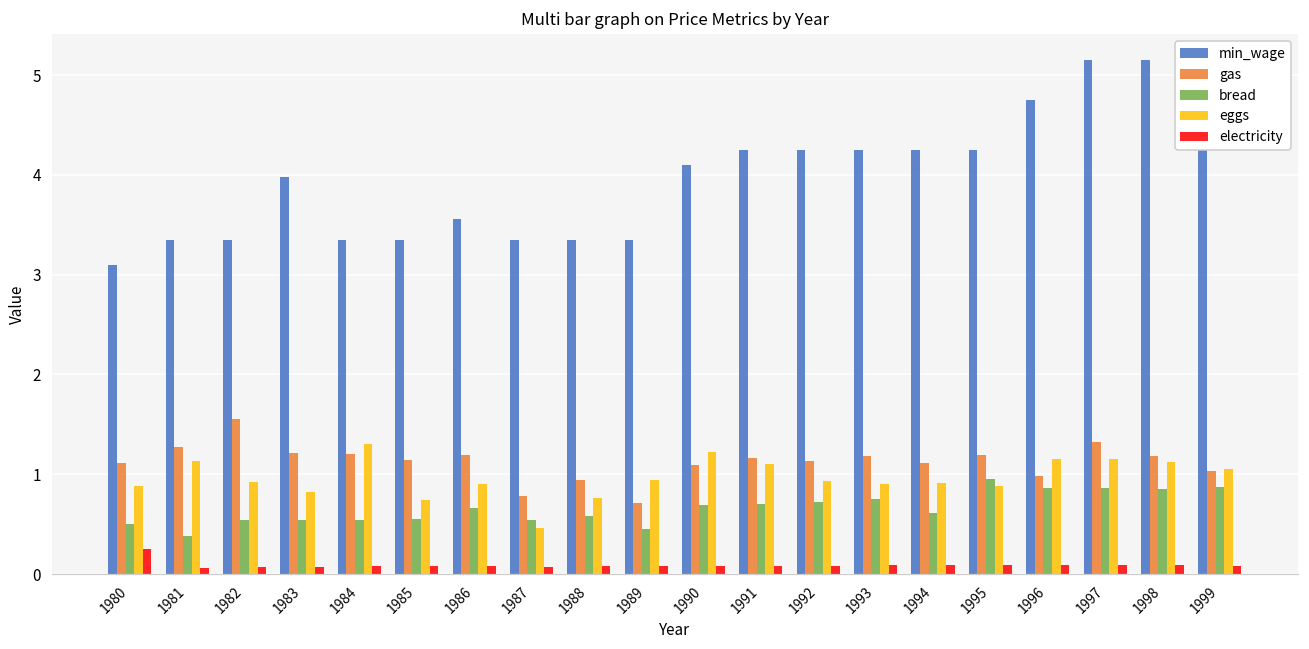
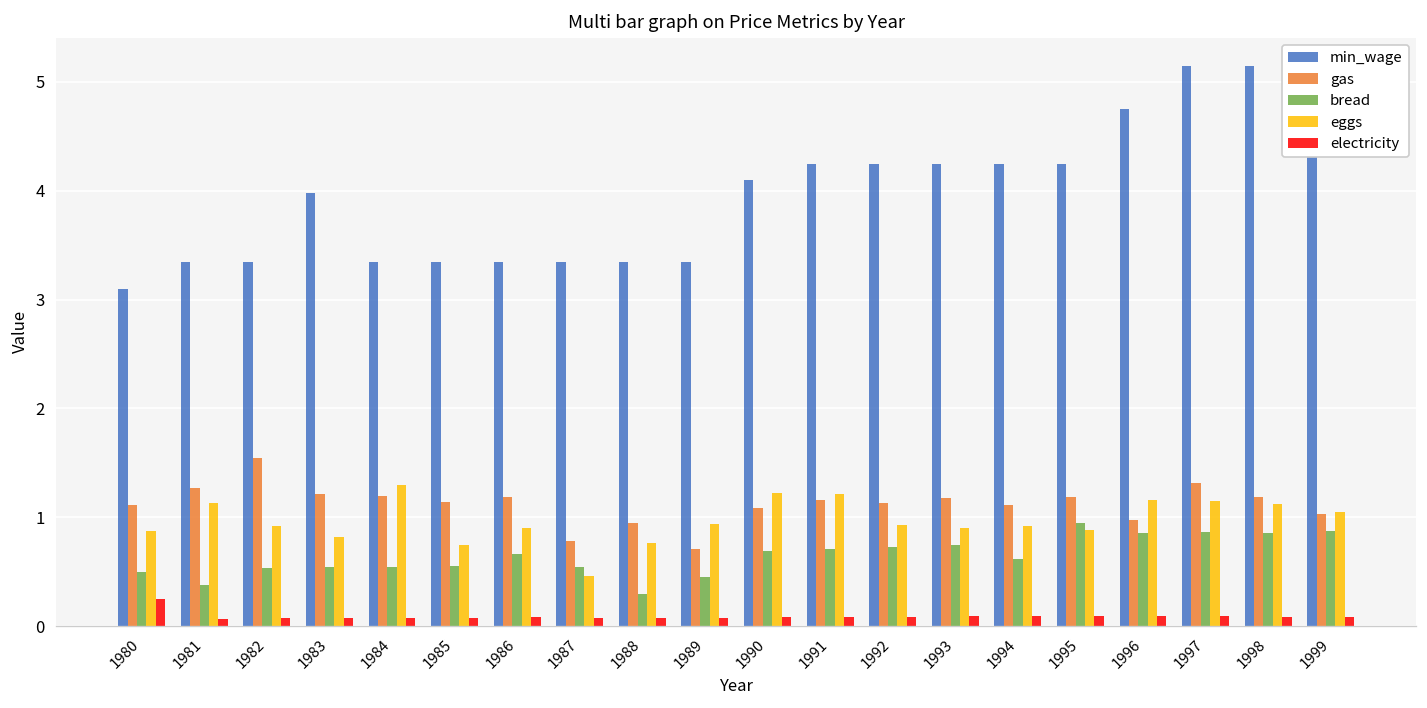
  {
    "min_wage": {
      "1980": 3.1,
      "1981": 3.4,
      "1982": 3.4,
      "1983": 4.0,
      "1984": 3.4,
      "1985": 3.4,
-     "1986": 3.6,
+     "1986": 3.4,
      "1987": 3.4,
      "1988": 3.4,
      "1989": 3.4,
      "1990": 4.1,
      "1991": 4.3,
      "1992": 4.3,
      "1993": 4.3,
      "1994": 4.3,
      "1995": 4.3,
      "1996": 4.8,
      "1997": 5.2,
      "1998": 5.2
    },
    "gas": {
      "1980": 1.1,
      "1981": 1.3,
      "1982": 1.5,
      "1983": 1.2,
      "1984": 1.2,
      "1985": 1.1,
      "1986": 1.2,
      "1987": 0.8,
      "1988": 0.9,
      "1989": 0.7,
      "1990": 1.1,
      "1991": 1.2,
      "1992": 1.1,
      "1993": 1.2,
      "1994": 1.1,
      "1995": 1.2,
      "1996": 1.0,
      "1997": 1.3,
      "1998": 1.2,
      "1999": 1.0
    },
    "bread": {
      "1980": 0.5,
      "1981": 0.4,
      "1982": 0.5,
      "1983": 0.5,
      "1984": 0.5,
      "1985": 0.6,
      "1986": 0.7,
      "1987": 0.5,
-     "1988": 0.6,
+     "1988": 0.3,
      "1989": 0.5,
      "1990": 0.7,
      "1991": 0.7,
      "1992": 0.7,
      "1993": 0.7,
      "1994": 0.6,
      "1995": 1.0,
      "1996": 0.9,
      "1997": 0.9,
      "1998": 0.9,
      "1999": 0.9
    },
    "eggs": {
      "1980": 0.9,
      "1981": 1.1,
      "1982": 0.9,
      "1983": 0.8,
      "1984": 1.3,
      "1985": 0.7,
      "1986": 0.9,
      "1987": 0.5,
      "1988": 0.8,
      "1989": 0.9,
      "1990": 1.2,
-     "1991": 1.1,
+     "1991": 1.2,
      "1992": 0.9,
      "1993": 0.9,
      "1994": 0.9,
      "1995": 0.9,
      "1996": 1.2,
      "1997": 1.1,
      "1998": 1.1,
      "1999": 1.1
    },
    "electricity": {
      "1980": 0.2,
      "1981": 0.1,
      "1982": 0.1,
      "1983": 0.1,
      "1984": 0.1,
      "1985": 0.1,
      "1986": 0.1,
      "1987": 0.1,
      "1988": 0.1,
      "1989": 0.1,
      "1990": 0.1,
      "1991": 0.1,
      "1992": 0.1,
      "1993": 0.1,
      "1994": 0.1,
      "1995": 0.1,
      "1996": 0.1,
      "1997": 0.1,
      "1998": 0.1,
      "1999": 0.1
    }
  }
